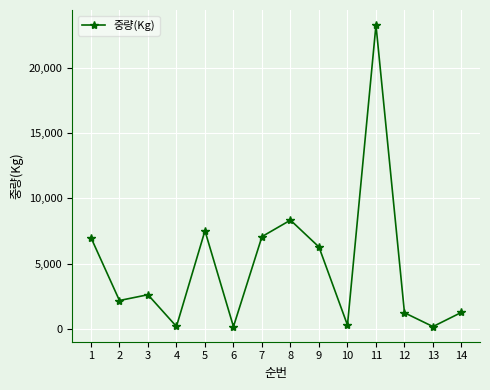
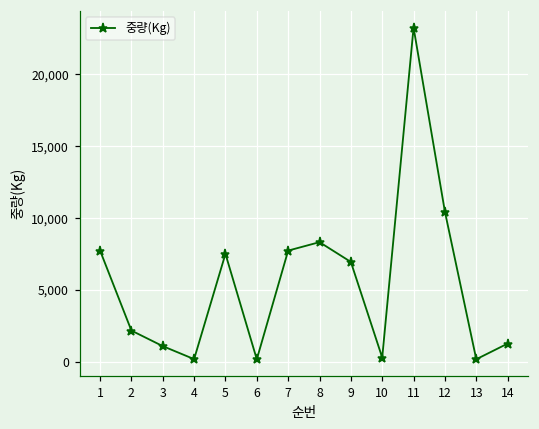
  {
-   "1": "7,000",
+   "1": "7,800",
    "2": "2,200",
-   "3": "2,600",
+   "3": "1,100",
    "4": "200",
    "5": "7,500",
    "6": "200",
-   "7": "7,100",
+   "7": "7,700",
    "8": "8,300",
-   "9": "6,300",
+   "9": "7,000",
    "10": "300",
    "11": "23,300",
-   "12": "1,300",
+   "12": "10,500",
    "13": "200",
    "14": "1,300"
  }
